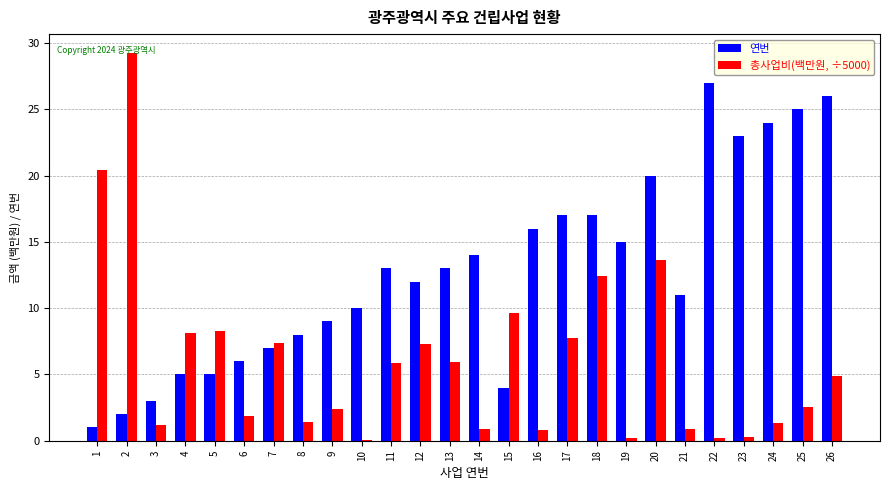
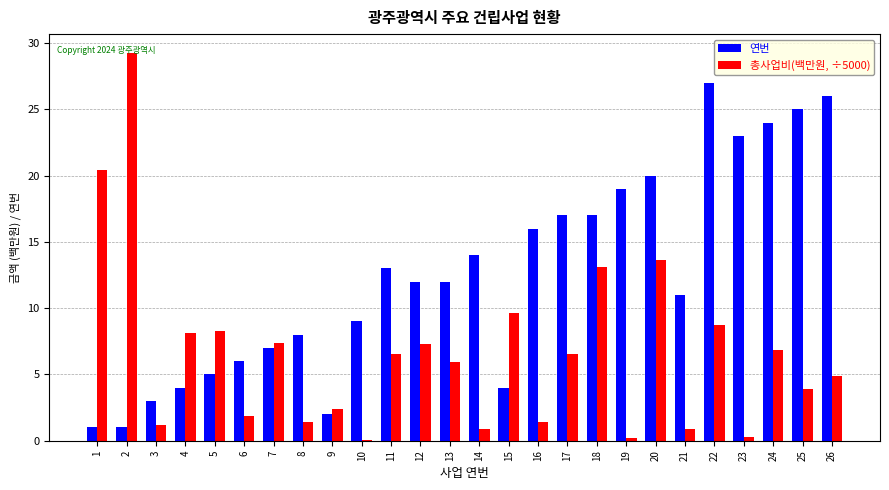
  {
    "연번": {
      "1": 1,
-     "2": 2,
+     "2": 1,
      "3": 3,
-     "4": 5,
+     "4": 4,
      "5": 5,
      "6": 6,
      "7": 7,
      "8": 8,
-     "9": 9,
-     "10": 10,
+     "9": 2,
+     "10": 9,
      "11": 13,
      "12": 12,
-     "13": 13,
+     "13": 12,
      "14": 14,
      "15": 4,
      "16": 16,
      "17": 17,
      "18": 17,
-     "19": 15,
+     "19": 19,
      "20": 20,
      "21": 11,
      "22": 27,
      "23": 23,
      "24": 24,
      "25": 25,
      "26": 26
    },
    "총사업비(백만원, ÷5000)": {
      "1": 20.4,
      "3": 1.2,
      "4": 8.2,
      "5": 8.2,
      "6": 1.8,
      "7": 7.4,
      "8": 1.4,
      "9": 2.4,
-     "11": 5.8,
+     "11": 6.5,
      "12": 7.3,
      "13": 5.9,
      "14": 0.9,
      "15": 9.7,
-     "16": 0.8,
-     "17": 7.8,
-     "18": 12.4,
+     "16": 1.4,
+     "17": 6.5,
+     "18": 13.1,
      "19": 0.2,
      "20": 13.7,
      "21": 0.9,
-     "22": 0.2,
+     "22": 8.8,
      "23": 0.3,
-     "24": 1.3,
-     "25": 2.5,
+     "24": 6.9,
+     "25": 3.9,
      "26": 4.9
    }
  }
